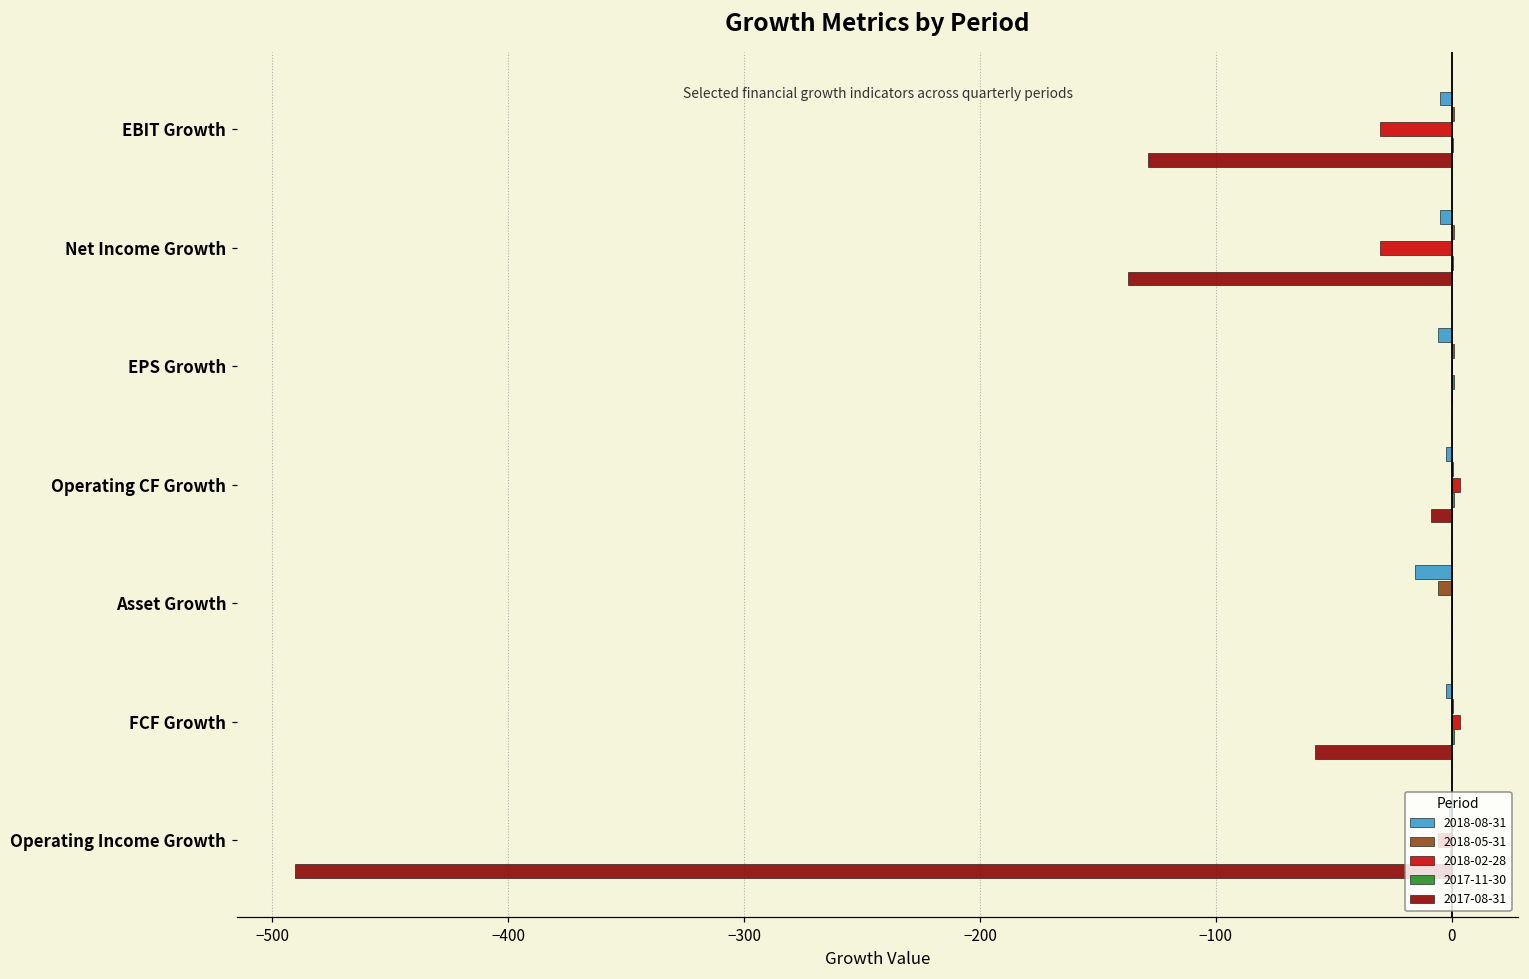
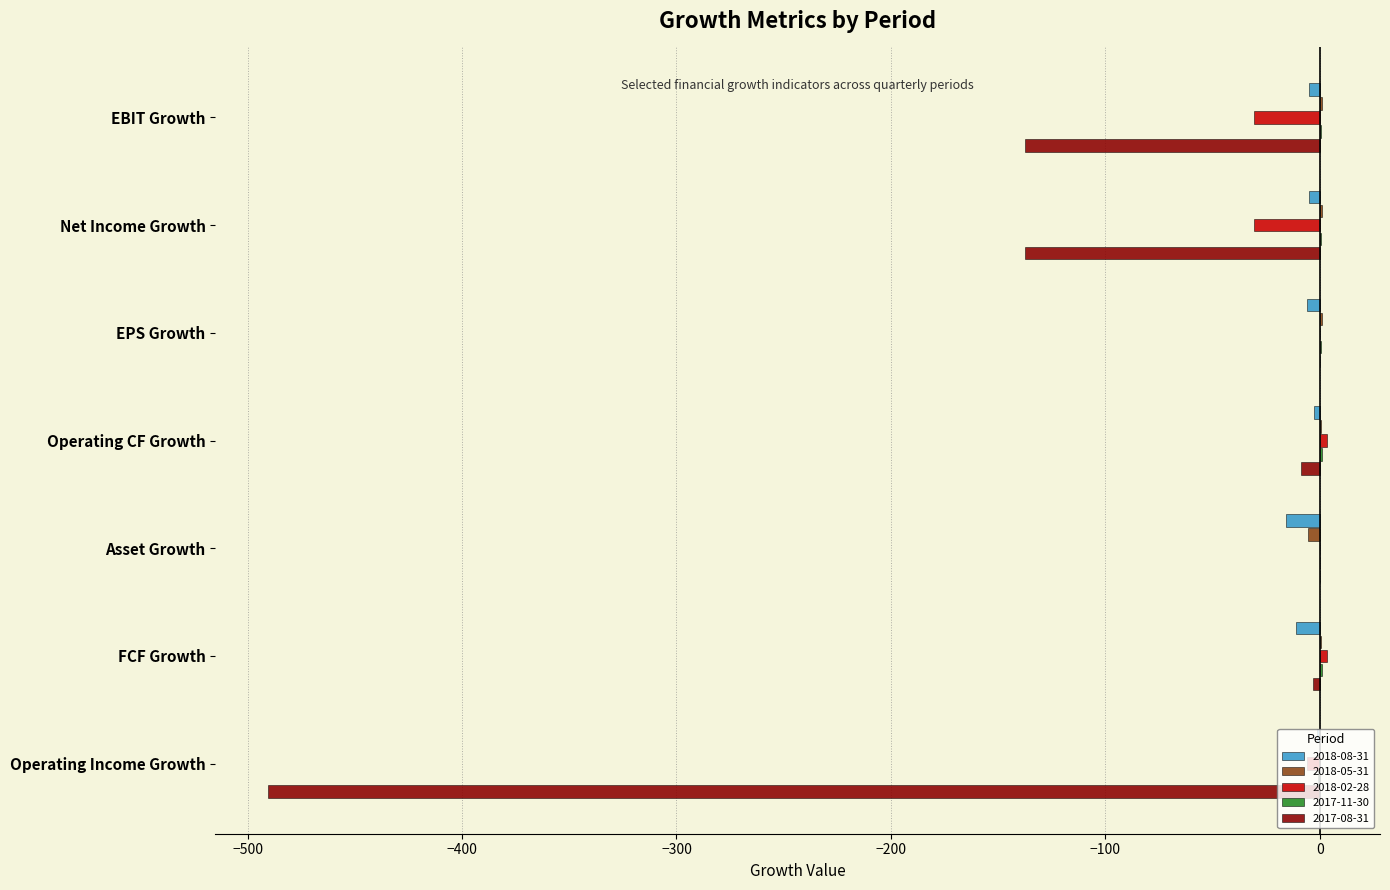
  {
    "2018-08-31": {
      "EBIT Growth": -5,
      "Net Income Growth": -5,
      "EPS Growth": -6,
      "Operating CF Growth": -3,
      "Asset Growth": -16,
-     "FCF Growth": -3
+     "FCF Growth": -11
    },
    "2018-05-31": {
      "Asset Growth": -6
    },
    "2018-02-28": {
      "EBIT Growth": -31,
      "Net Income Growth": -31,
      "EPS Growth": 0,
      "Operating CF Growth": 3,
      "FCF Growth": 3
    },
    "2017-08-31": {
-     "EBIT Growth": -129,
+     "EBIT Growth": -137,
      "Net Income Growth": -137,
      "EPS Growth": 0,
      "Operating CF Growth": -9,
-     "FCF Growth": -58,
+     "FCF Growth": -3,
      "Operating Income Growth": -490
    }
  }
